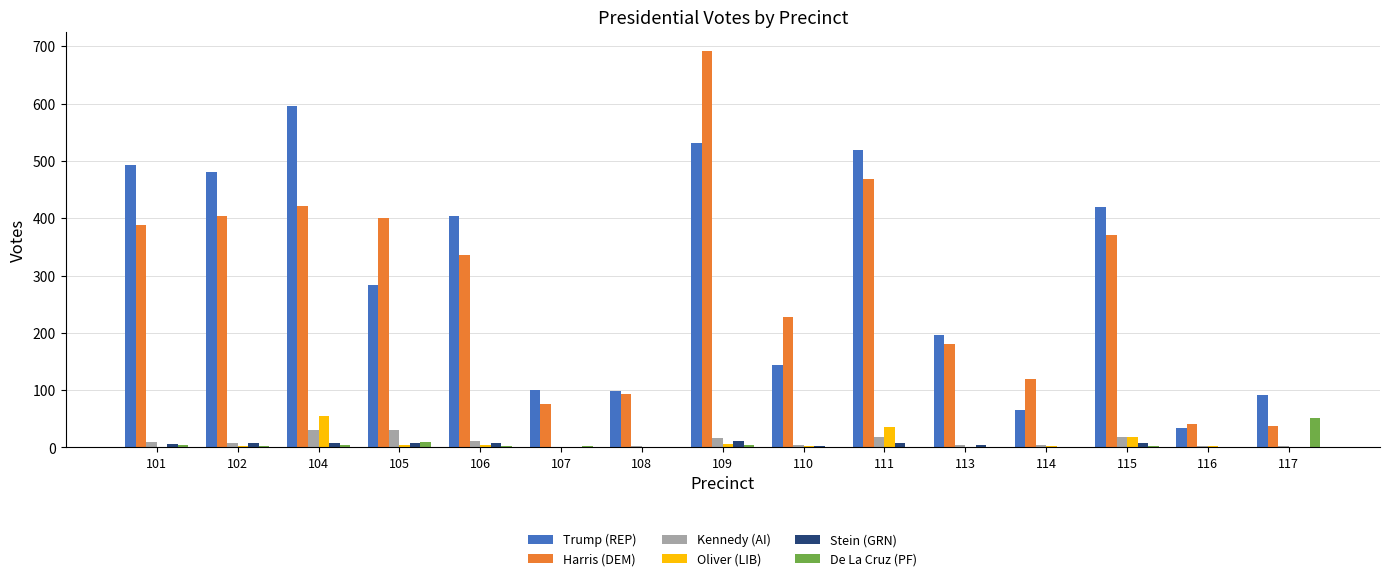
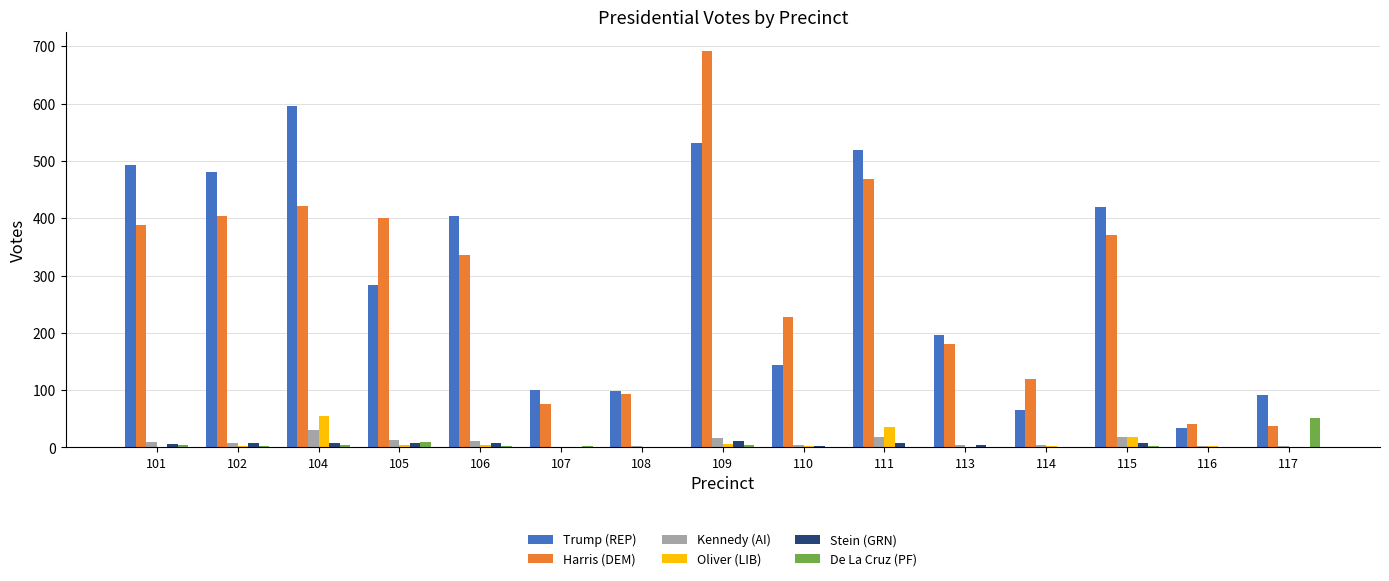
  {
    "Trump (REP)": {
      "101": 490,
      "102": 480,
      "104": 600,
      "105": 280,
      "106": 400,
      "107": 100,
      "108": 100,
      "109": 530,
      "110": 140,
      "111": 520,
      "113": 200,
      "114": 70,
      "115": 420,
      "116": 30,
      "117": 90
    },
    "Harris (DEM)": {
      "101": 390,
      "102": 400,
      "104": 420,
      "105": 400,
      "106": 340,
      "107": 80,
      "108": 90,
      "109": 690,
      "110": 230,
      "111": 470,
      "113": 180,
      "114": 120,
      "115": 370,
      "116": 40,
      "117": 40
    },
    "Kennedy (AI)": {
      "101": 10,
      "102": 10,
      "104": 30,
-     "105": 30,
+     "105": 10,
      "106": 10,
      "109": 20,
      "110": 10,
      "111": 20,
      "113": 10,
      "114": 10,
      "115": 20
    },
    "Oliver (LIB)": {
      "104": 50,
      "107": 0,
      "108": 0,
      "109": 10,
      "111": 40,
      "113": 0,
      "115": 20,
      "117": 0
    },
    "Stein (GRN)": {
      "101": 10,
      "102": 10,
      "104": 10,
      "105": 10,
      "106": 10,
      "107": 0,
      "108": 0,
      "109": 10,
      "111": 10,
      "113": 10,
      "114": 0,
      "115": 10,
      "116": 0
    },
    "De La Cruz (PF)": {
      "101": 10,
      "104": 10,
      "105": 10,
      "108": 0,
      "109": 10,
      "111": 0,
      "117": 50
    }
  }
